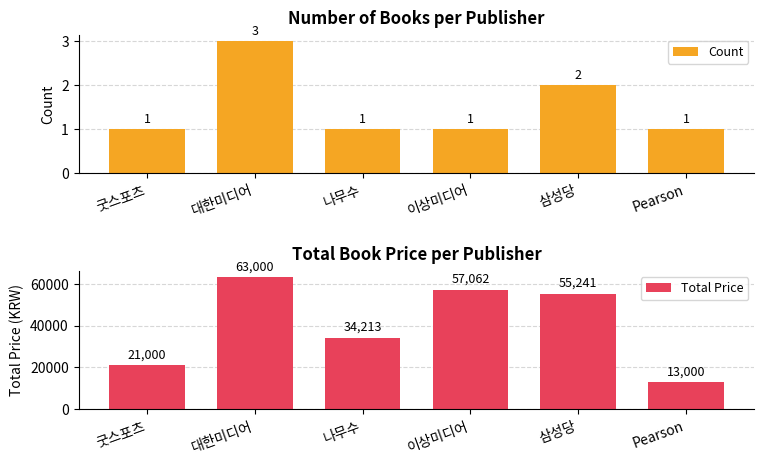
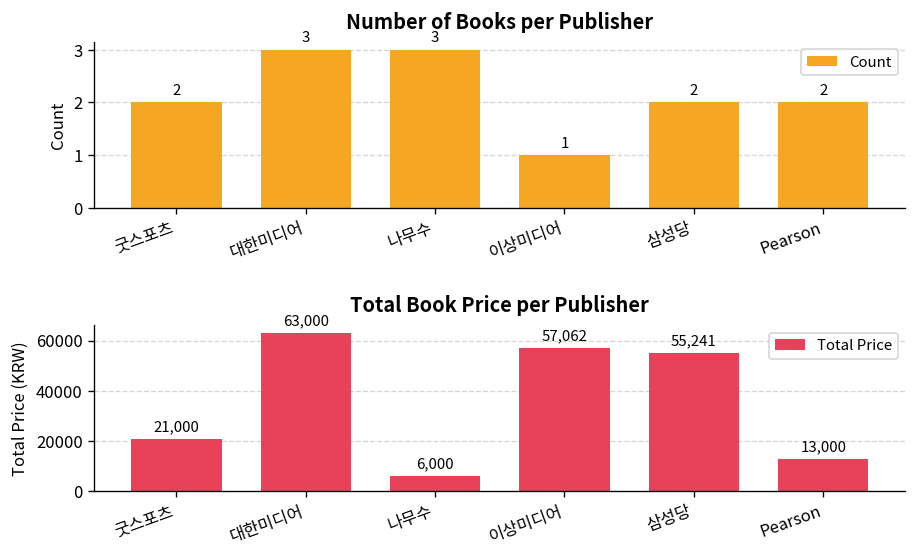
  {
    "Number of Books per Publisher": {
-     "굿스포츠": "1",
+     "굿스포츠": "2",
      "대한미디어": "3",
-     "나무수": "1",
+     "나무수": "3",
      "이상미디어": "1",
      "삼성당": "2",
-     "Pearson": "1"
+     "Pearson": "2"
    },
    "Total Book Price per Publisher": {
      "굿스포츠": "21,000",
      "대한미디어": "63,000",
-     "나무수": "34,213",
+     "나무수": "6,000",
      "이상미디어": "57,062",
      "삼성당": "55,241",
      "Pearson": "13,000"
    }
  }
